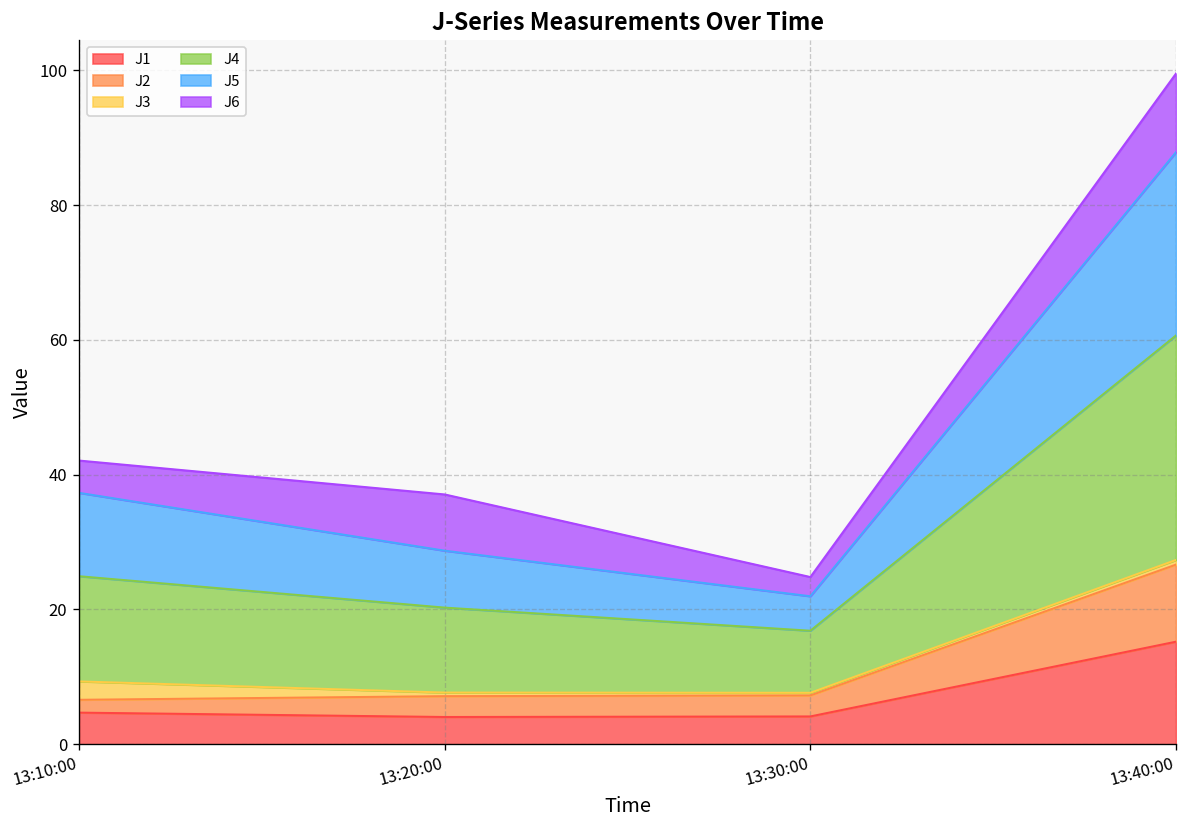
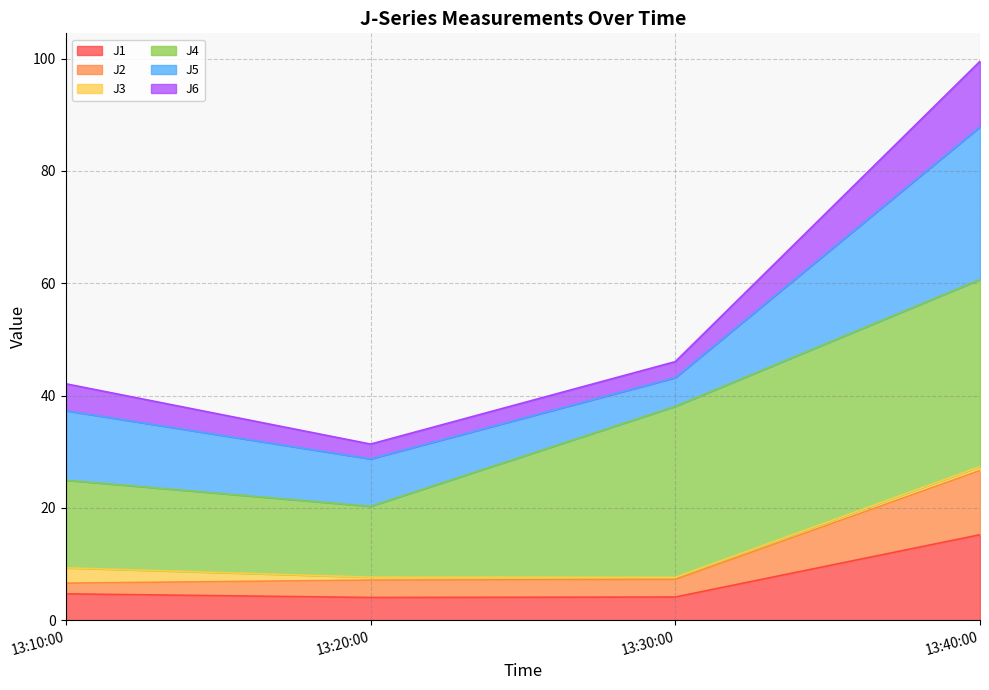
  {
    "J1": {
      "13:10:00": 5,
      "13:20:00": 4,
      "13:30:00": 4,
      "13:40:00": 15
    },
    "J2": {
      "13:10:00": 2,
      "13:20:00": 3,
      "13:40:00": 11
    },
    "J3": {
      "13:10:00": 3,
      "13:20:00": 1,
      "13:40:00": 1
    },
    "J4": {
      "13:10:00": 16,
      "13:20:00": 13,
-     "13:30:00": 9,
+     "13:30:00": 30,
      "13:40:00": 33
    },
    "J5": {
      "13:10:00": 12,
      "13:20:00": 8,
      "13:30:00": 5,
      "13:40:00": 27
    },
    "J6": {
      "13:10:00": 5,
-     "13:20:00": 8,
+     "13:20:00": 3,
      "13:30:00": 3,
      "13:40:00": 12
    }
  }
